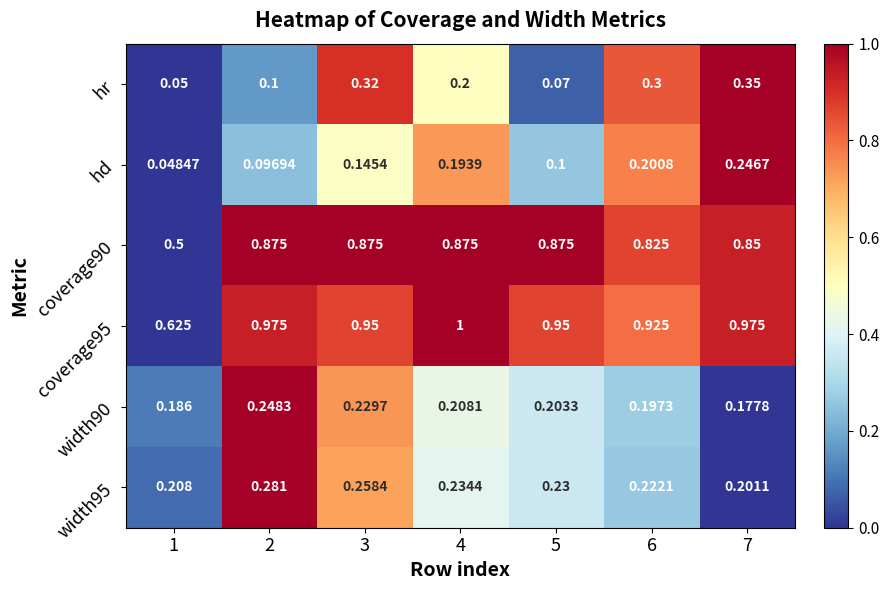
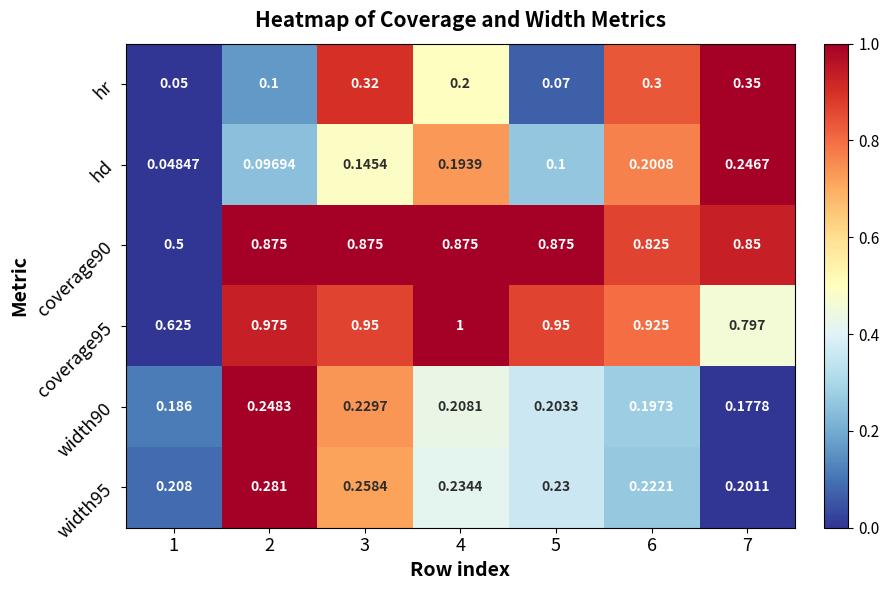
  {
    "hr": {
      "1": 0.05,
      "2": 0.1,
      "3": 0.32,
      "4": 0.2,
      "5": 0.07,
      "6": 0.3,
      "7": 0.35
    },
    "hd": {
      "1": 0.04847,
      "2": 0.09694,
      "3": 0.1454,
      "4": 0.1939,
      "5": 0.1,
      "6": 0.2008,
      "7": 0.2467
    },
    "coverage90": {
      "1": 0.5,
      "2": 0.875,
      "3": 0.875,
      "4": 0.875,
      "5": 0.875,
      "6": 0.825,
      "7": 0.85
    },
    "coverage95": {
      "1": 0.625,
      "2": 0.975,
      "3": 0.95,
      "4": 1,
      "5": 0.95,
      "6": 0.925,
-     "7": 0.975
+     "7": 0.797
    },
    "width90": {
      "1": 0.186,
      "2": 0.2483,
      "3": 0.2297,
      "4": 0.2081,
      "5": 0.2033,
      "6": 0.1973,
      "7": 0.1778
    },
    "width95": {
      "1": 0.208,
      "2": 0.281,
      "3": 0.2584,
      "4": 0.2344,
      "5": 0.23,
      "6": 0.2221,
      "7": 0.2011
    }
  }
